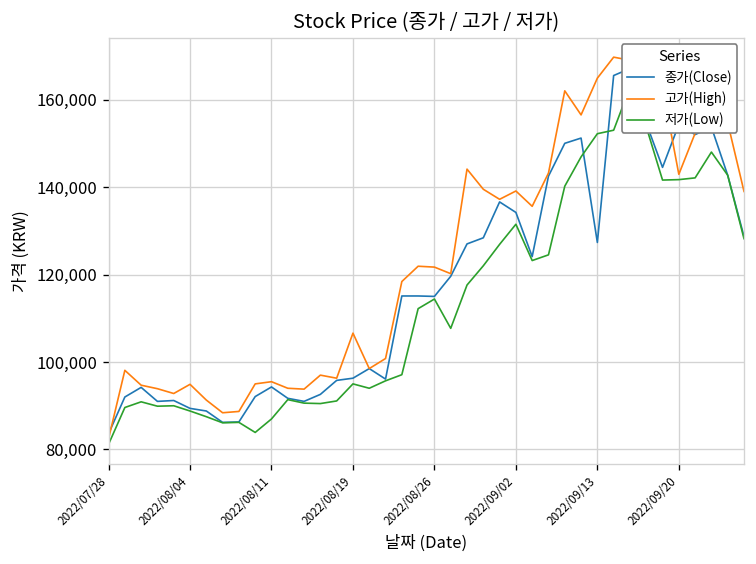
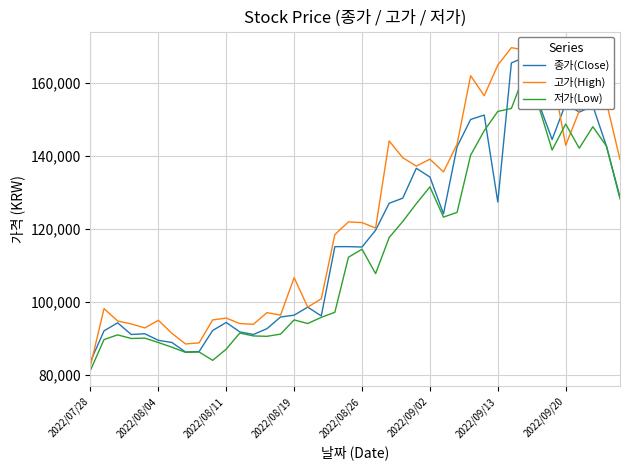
  {
    "종가(Close)": {
      "2022/07/28": "84,000",
      "2022/08/11": "94,000",
      "2022/08/19": "96,000",
      "2022/09/02": "134,000",
      "2022/09/13": "127,000"
    },
    "고가(High)": {
      "2022/07/28": "82,000",
      "2022/08/04": "95,000",
      "2022/08/11": "96,000",
      "2022/08/19": "107,000",
      "2022/08/26": "122,000",
      "2022/09/02": "139,000",
      "2022/09/13": "165,000",
      "2022/09/20": "143,000"
    },
    "저가(Low)": {
      "2022/07/28": "81,000",
      "2022/08/11": "87,000",
      "2022/08/19": "95,000",
      "2022/09/02": "132,000",
      "2022/09/13": "152,000",
-     "2022/09/20": "142,000"
+     "2022/09/20": "149,000"
    }
  }
